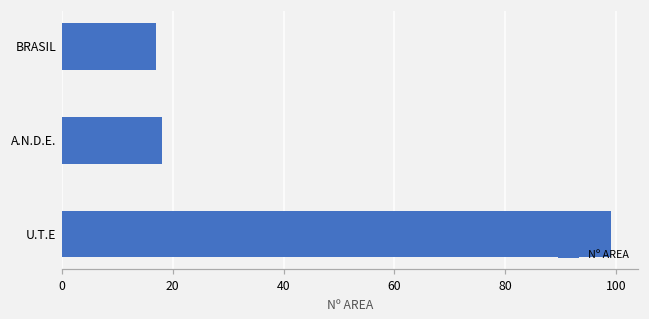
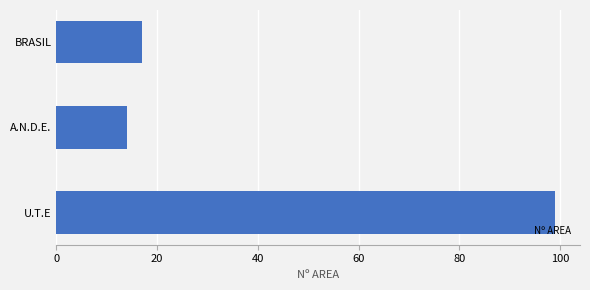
  {
    "BRASIL": 17,
-   "A.N.D.E.": 18,
+   "A.N.D.E.": 14,
    "U.T.E": 99
  }
